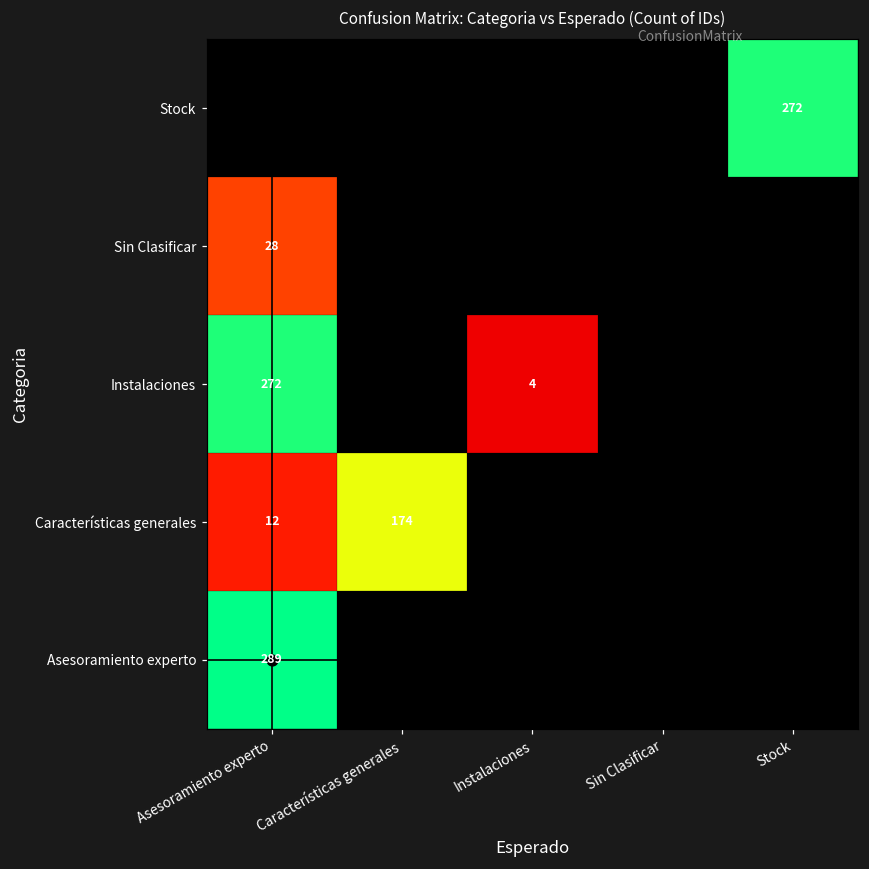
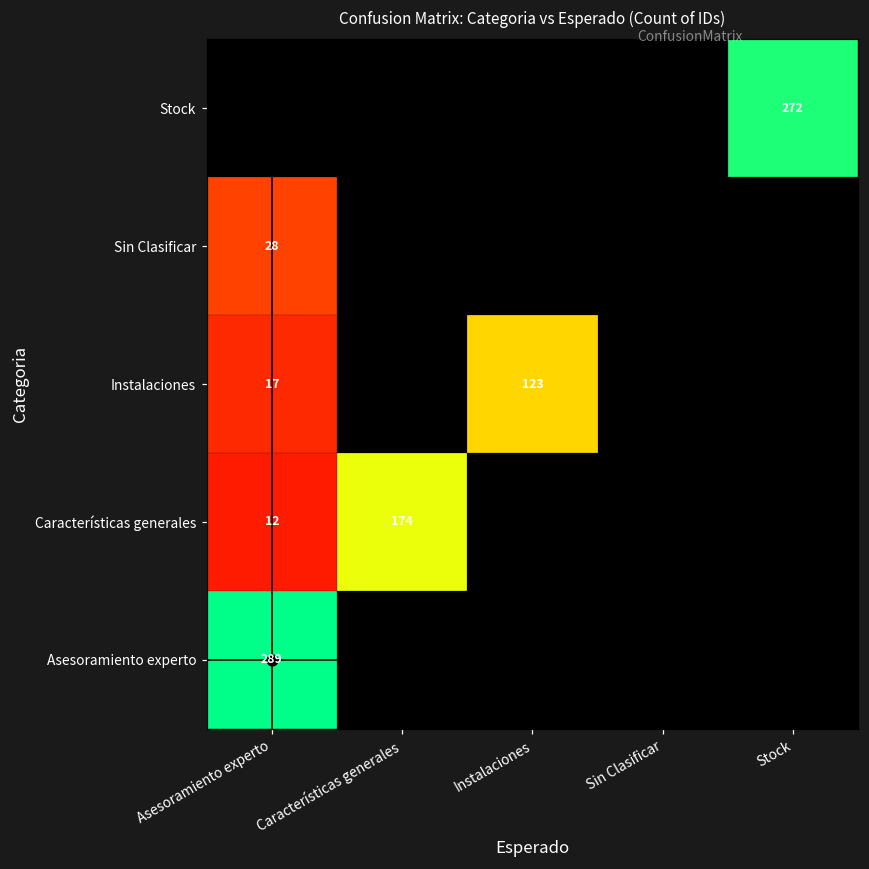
  {
    "Stock": {
      "Stock": 272
    },
    "Sin Clasificar": {
      "Asesoramiento experto": 28
    },
    "Instalaciones": {
-     "Asesoramiento experto": 272,
-     "Instalaciones": 4
+     "Asesoramiento experto": 17,
+     "Instalaciones": 123
    },
    "Características generales": {
      "Asesoramiento experto": 12,
      "Características generales": 174
    }
  }
